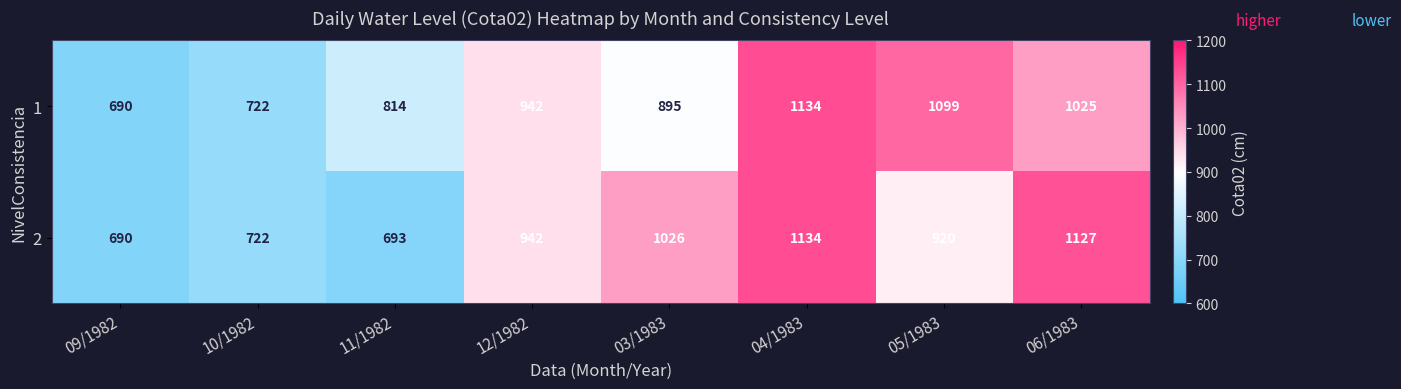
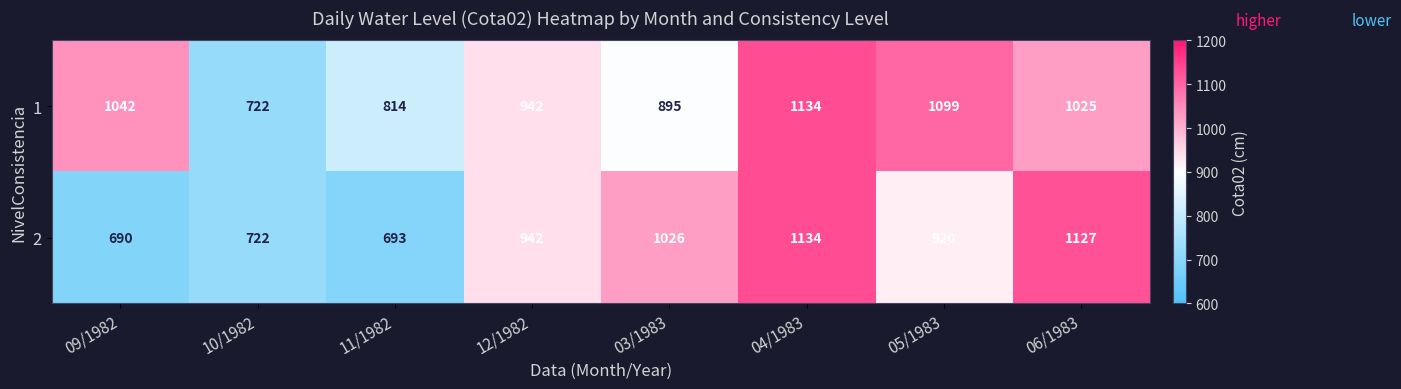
  {
    "1": {
-     "09/1982": 690,
+     "09/1982": 1042,
      "10/1982": 722,
      "11/1982": 814,
      "03/1983": 895,
      "04/1983": 1134,
      "05/1983": 1099,
      "06/1983": 1025
    },
    "2": {
      "09/1982": 690,
      "10/1982": 722,
      "11/1982": 693,
      "03/1983": 1026,
      "04/1983": 1134,
      "06/1983": 1127
    }
  }
